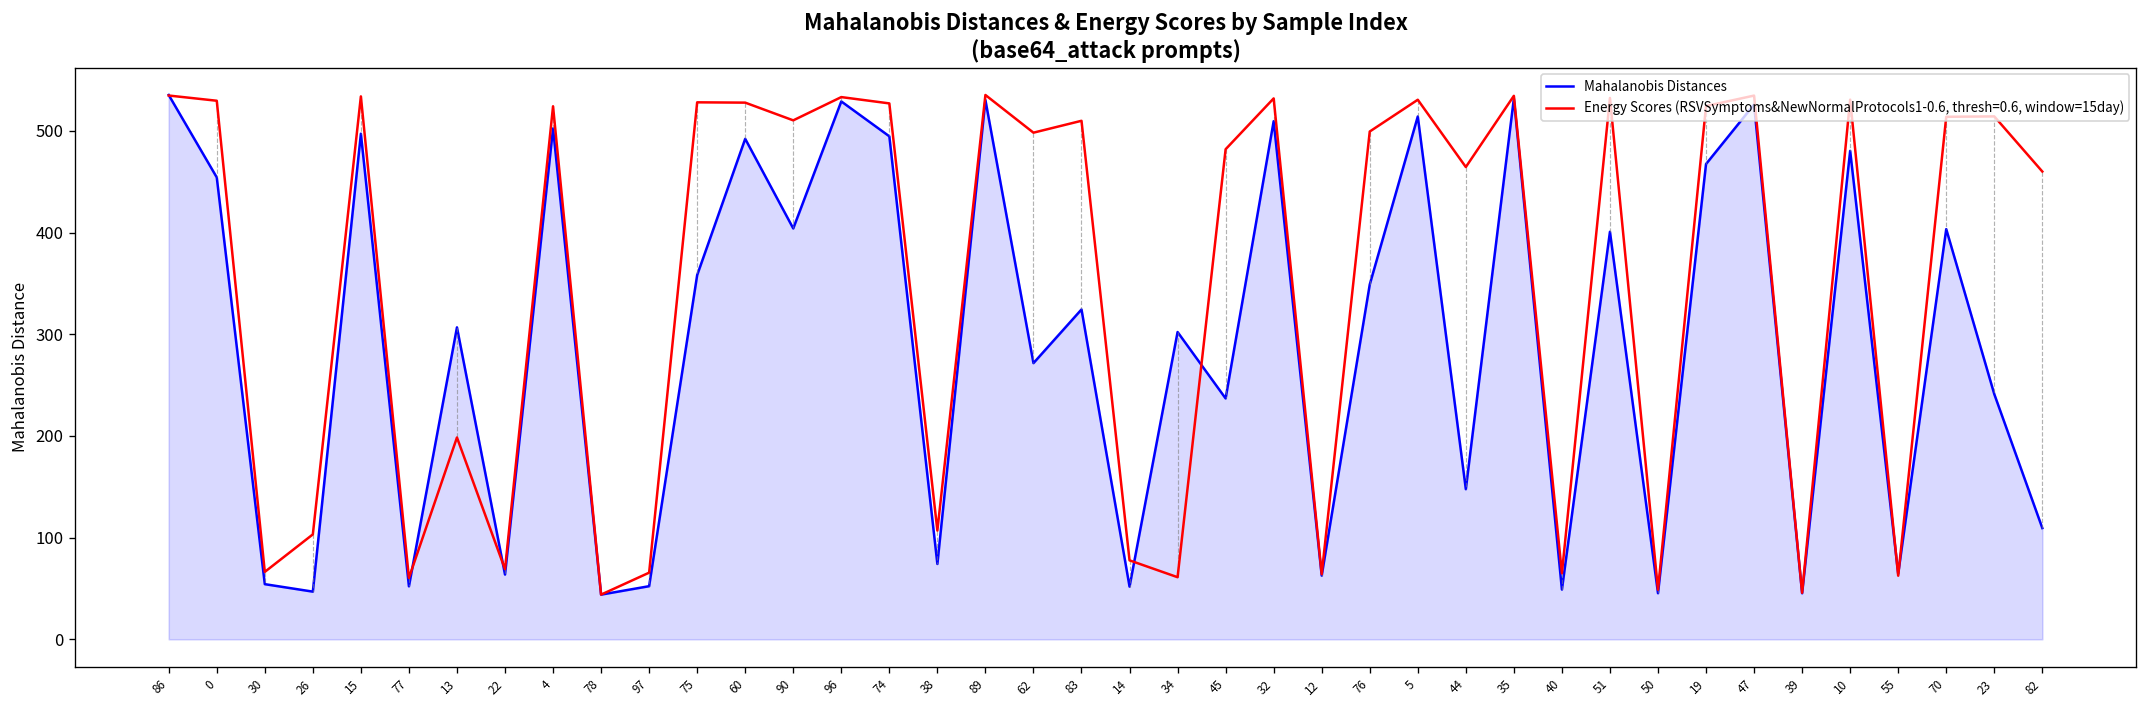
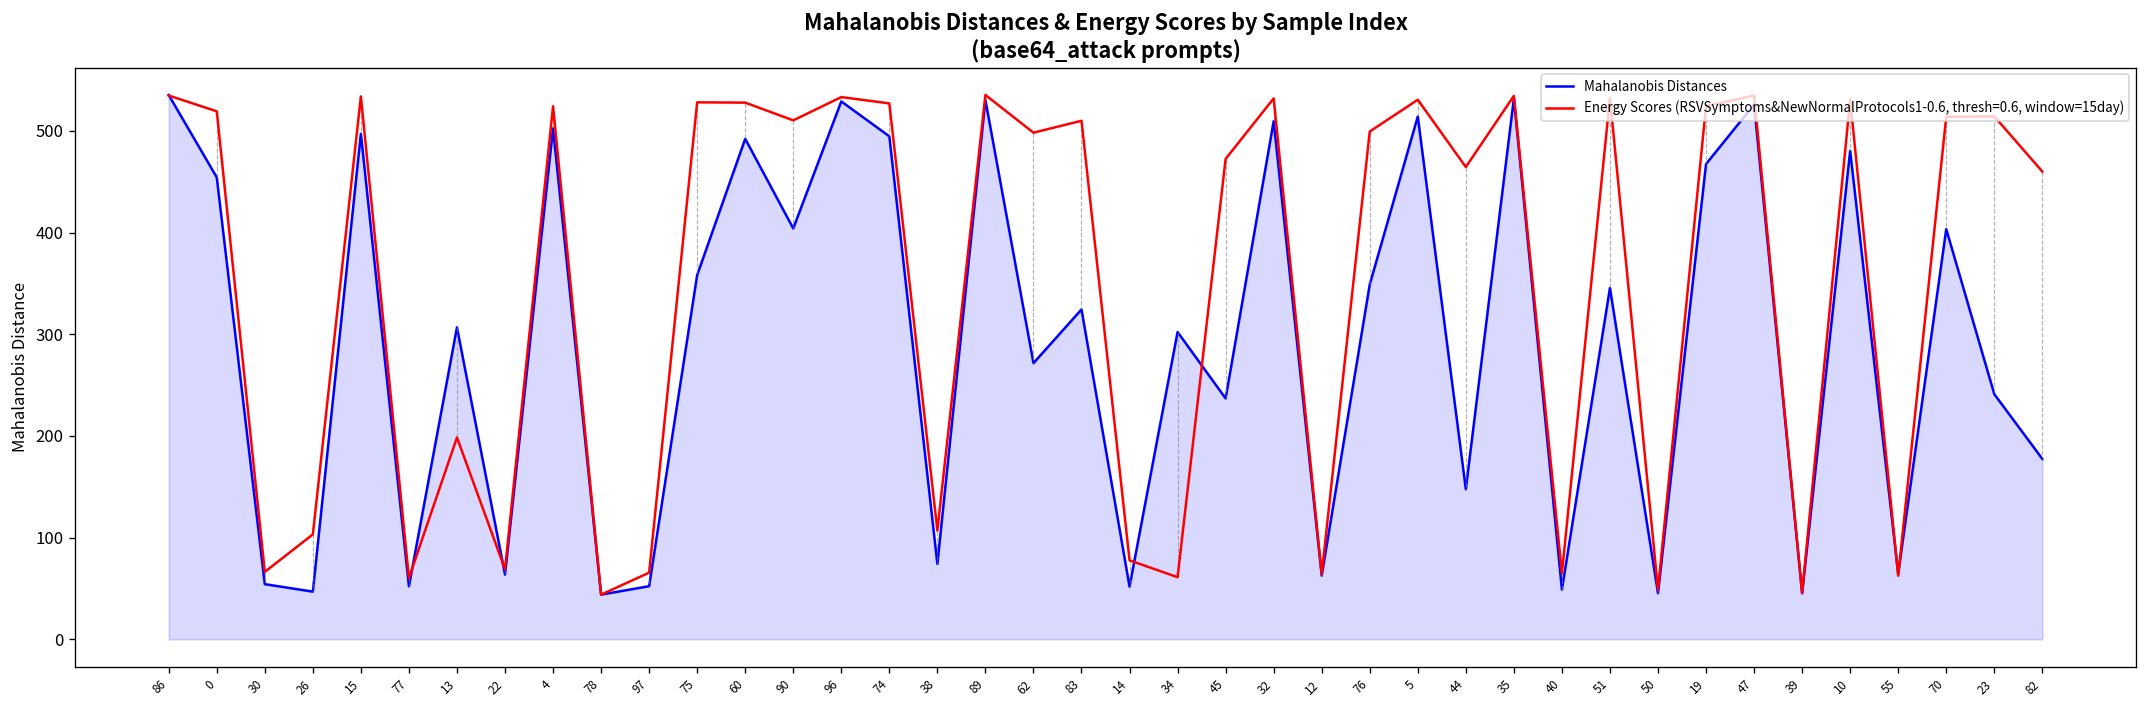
  {
    "Mahalanobis Distances": {
-     "51": 400,
-     "82": 110
+     "51": 350,
+     "82": 180
    },
    "Energy Scores (RSVSymptoms&NewNormalProtocols1-0.6, thresh=0.6, window=15day)": {
-     "0": 530,
-     "45": 480
+     "0": 520,
+     "45": 470
    }
  }
